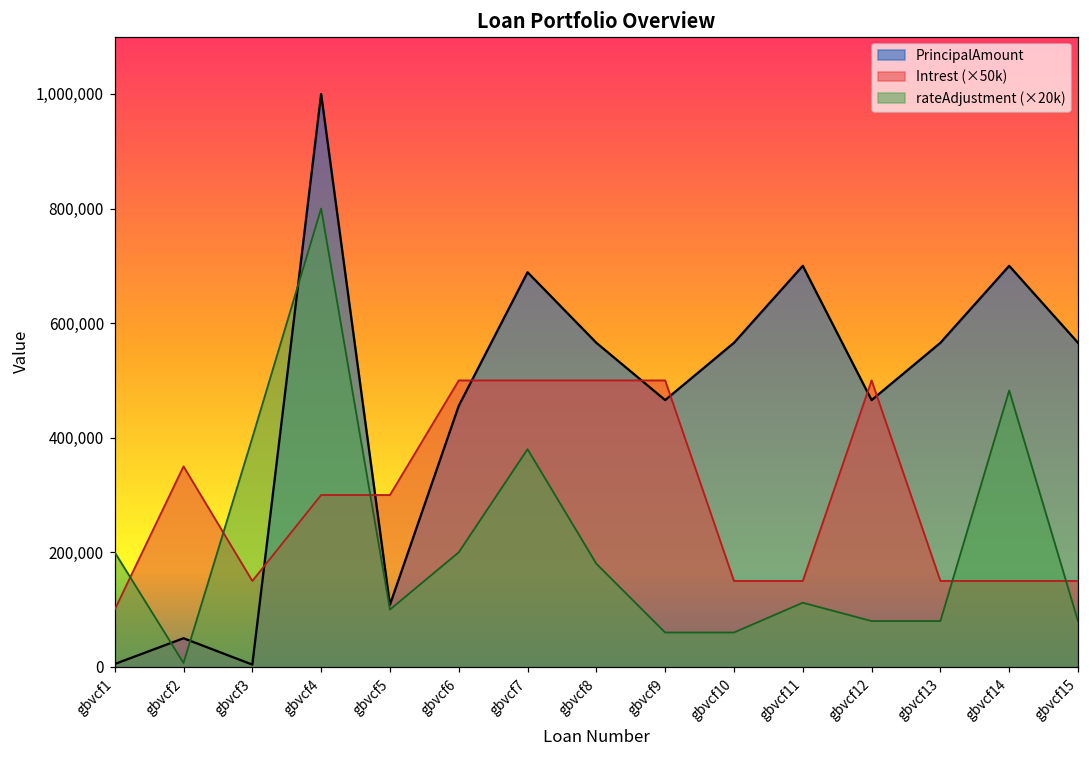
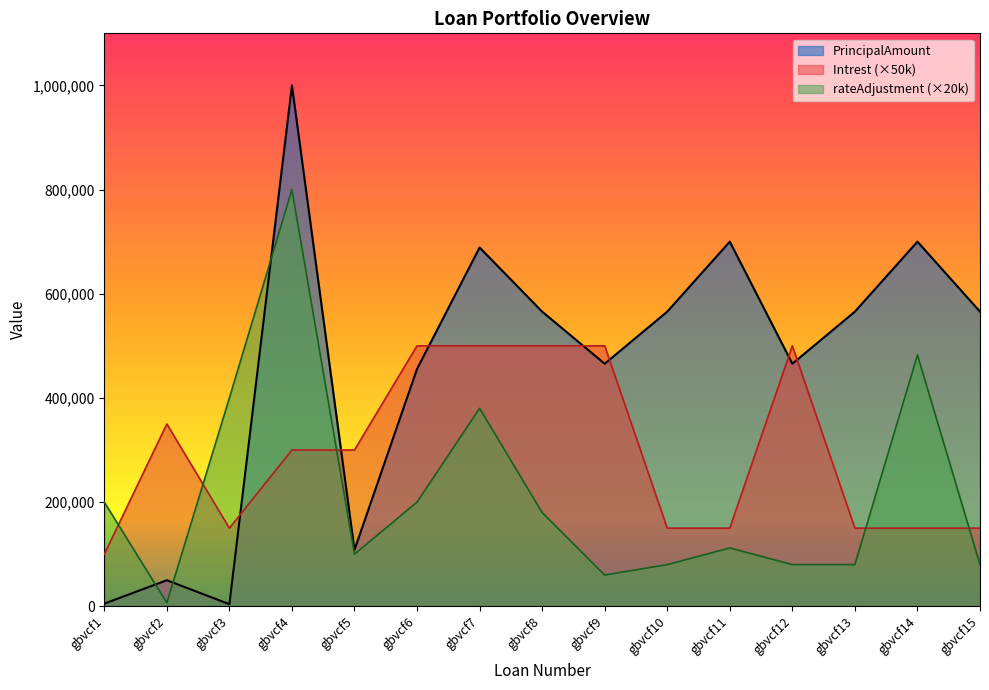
  {
    "PrincipalAmount": {
      "gbvcf1": "10,000",
      "gbvcf2": "50,000",
      "gbvcf3": "0",
      "gbvcf4": "1,000,000",
      "gbvcf5": "110,000",
      "gbvcf6": "460,000",
      "gbvcf7": "690,000",
      "gbvcf8": "570,000",
      "gbvcf9": "470,000",
      "gbvcf10": "570,000",
      "gbvcf11": "700,000",
      "gbvcf12": "470,000",
      "gbvcf13": "570,000",
      "gbvcf14": "700,000",
      "gbvcf15": "570,000"
    },
    "Intrest (×50k)": {
      "gbvcf1": "100,000",
      "gbvcf2": "350,000",
      "gbvcf3": "150,000",
      "gbvcf4": "300,000",
      "gbvcf5": "300,000",
      "gbvcf6": "500,000",
      "gbvcf7": "500,000",
      "gbvcf8": "500,000",
      "gbvcf9": "500,000",
      "gbvcf10": "150,000",
      "gbvcf11": "150,000",
      "gbvcf12": "500,000",
      "gbvcf13": "150,000",
      "gbvcf14": "150,000",
      "gbvcf15": "150,000"
    },
    "rateAdjustment (×20k)": {
      "gbvcf1": "200,000",
      "gbvcf2": "10,000",
      "gbvcf3": "400,000",
      "gbvcf4": "800,000",
      "gbvcf5": "100,000",
      "gbvcf6": "200,000",
      "gbvcf7": "380,000",
      "gbvcf8": "180,000",
      "gbvcf9": "60,000",
-     "gbvcf10": "60,000",
+     "gbvcf10": "80,000",
      "gbvcf11": "110,000",
      "gbvcf12": "80,000",
      "gbvcf13": "80,000",
      "gbvcf14": "480,000",
      "gbvcf15": "80,000"
    }
  }
